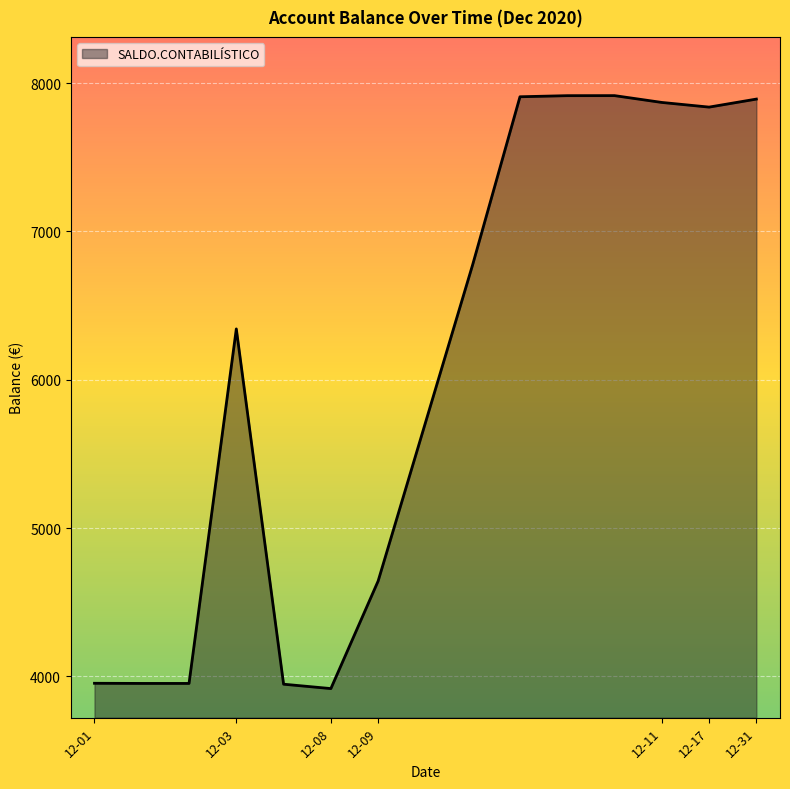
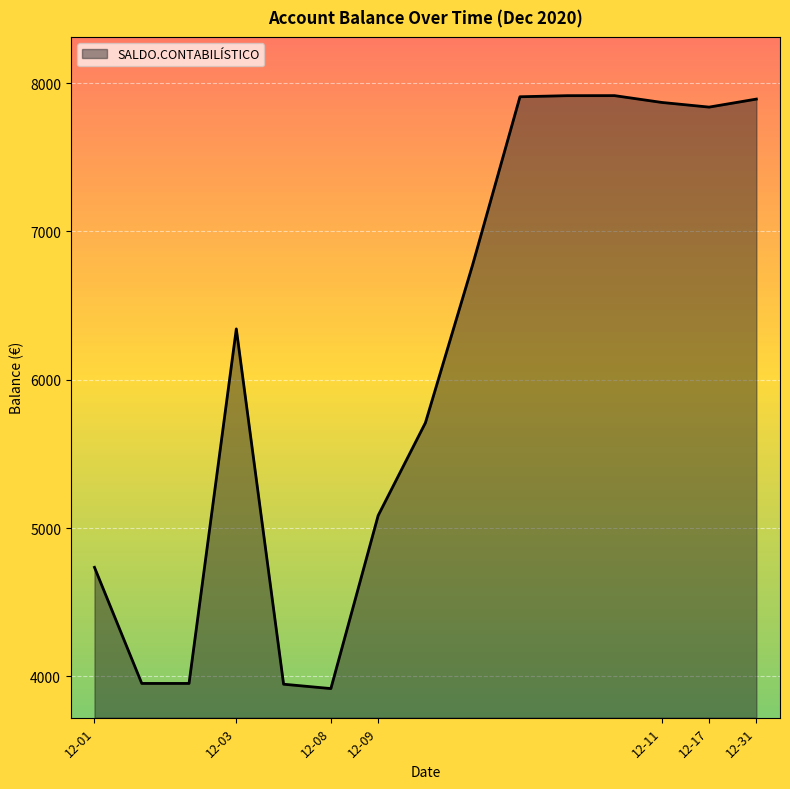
  {
-   "12-01": 3950,
+   "12-01": 4740,
    "12-03": 6340,
    "12-08": 3920,
-   "12-09": 4640,
+   "12-09": 5080,
    "12-11": 7870,
    "12-17": 7840,
    "12-31": 7890
  }
